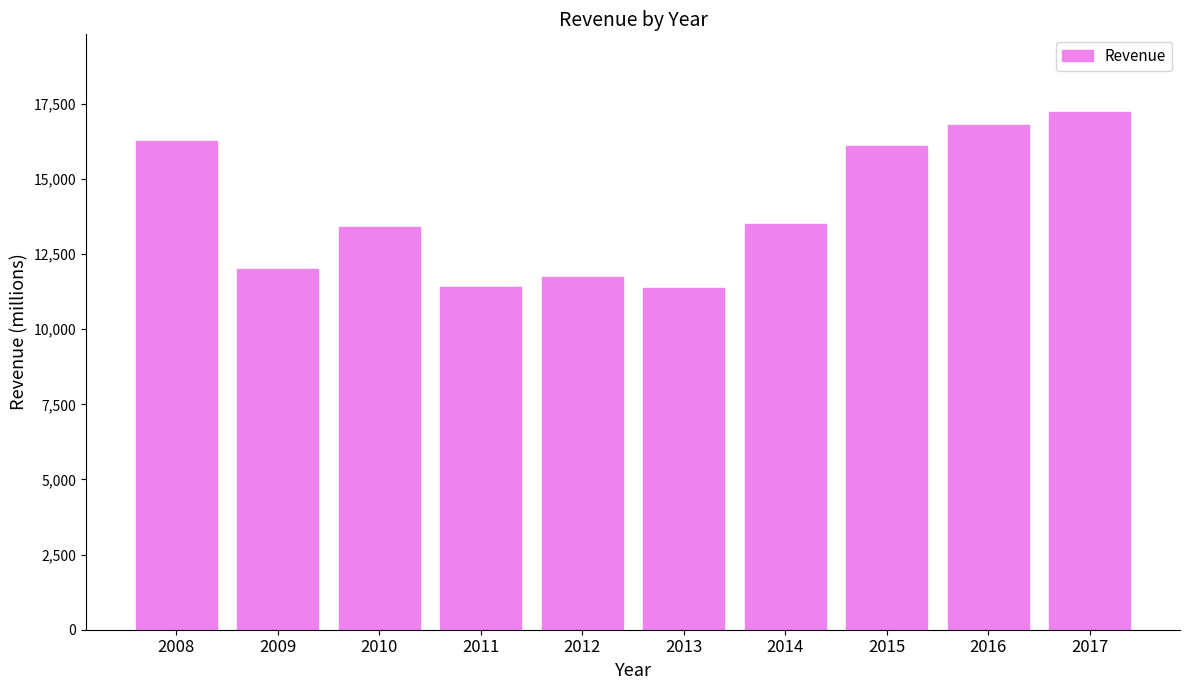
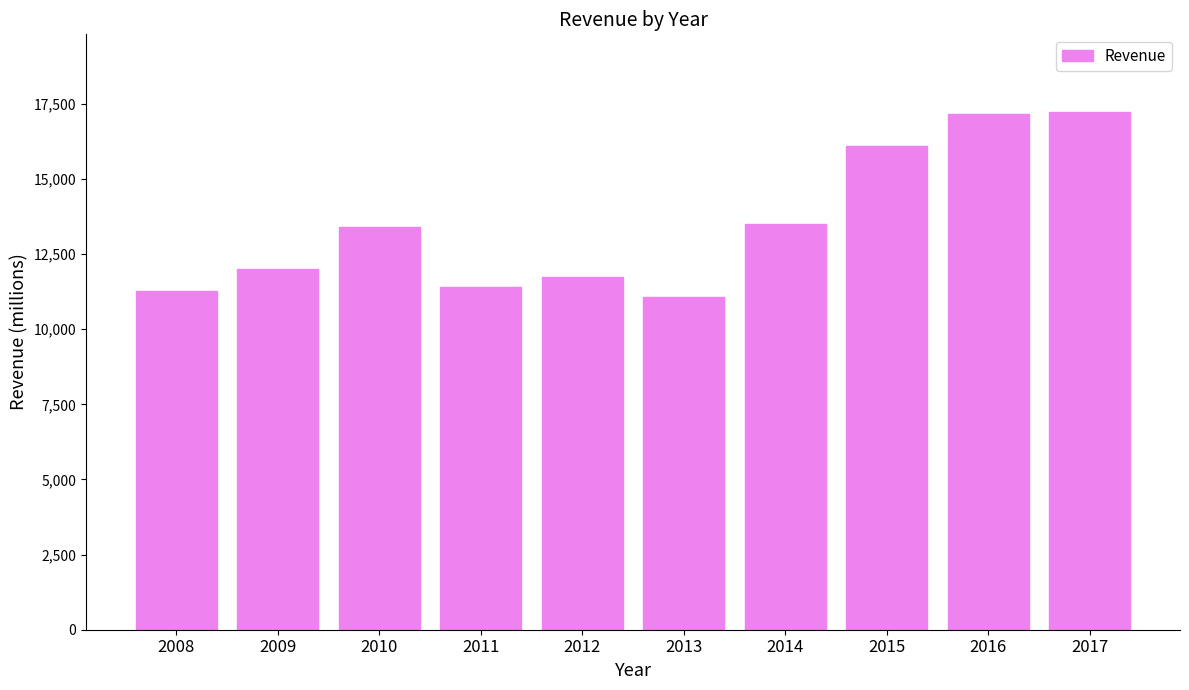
  {
-   "2008": "16,300",
+   "2008": "11,300",
    "2009": "12,000",
    "2010": "13,400",
    "2011": "11,400",
    "2012": "11,700",
-   "2013": "11,400",
+   "2013": "11,100",
    "2014": "13,500",
    "2015": "16,100",
-   "2016": "16,800",
+   "2016": "17,200",
    "2017": "17,200"
  }
